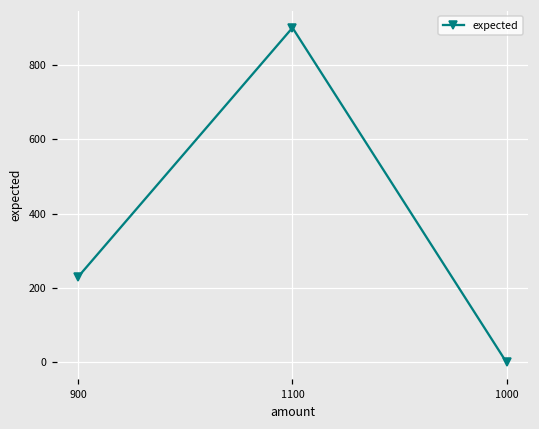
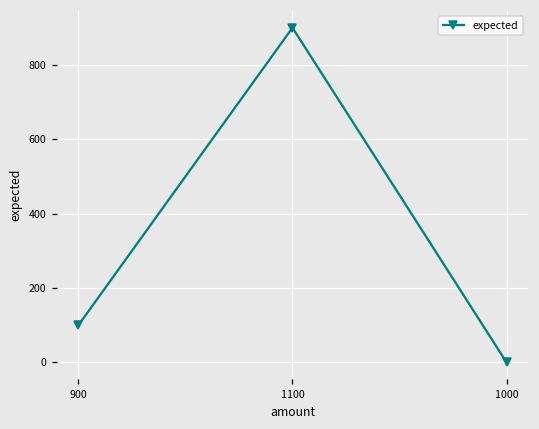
  {
-   "900": 230,
+   "900": 100,
    "1100": 900,
    "1000": 0
  }
